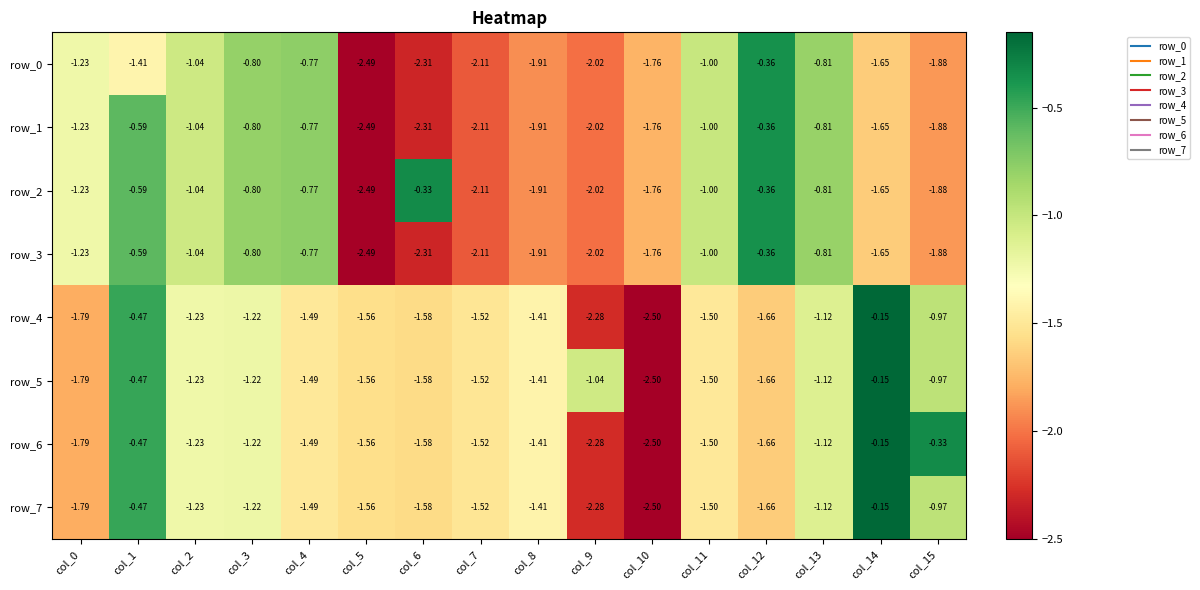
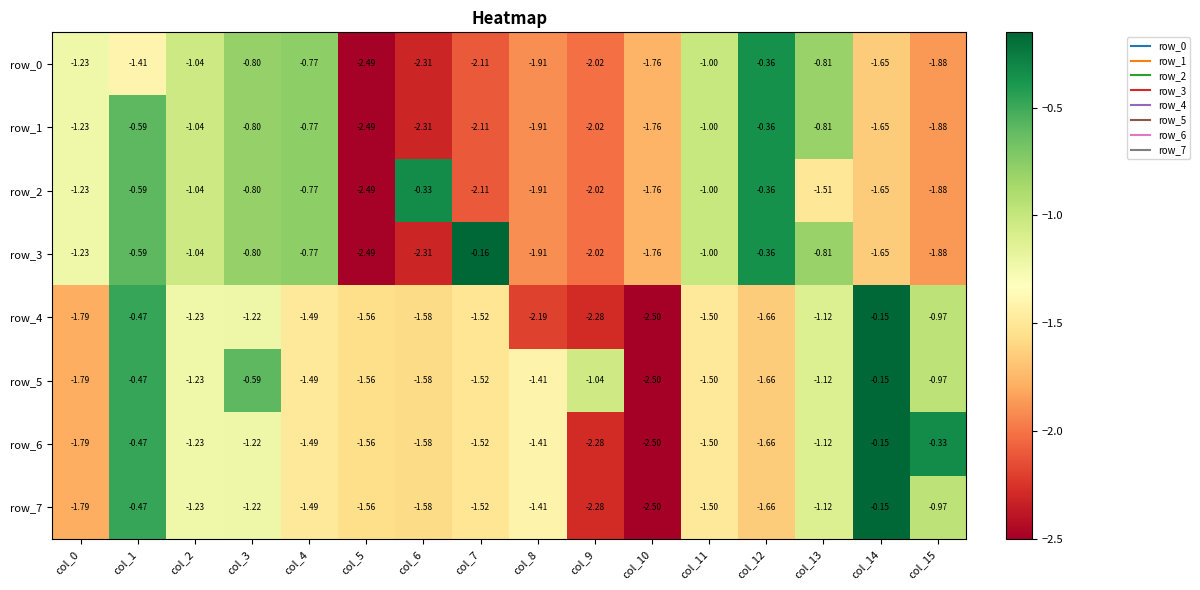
  {
    "row_0": {
      "col_0": -1.23,
      "col_1": -1.41,
      "col_2": -1.04,
      "col_3": -0.80,
      "col_4": -0.77,
      "col_5": -2.49,
      "col_6": -2.31,
      "col_7": -2.11,
      "col_8": -1.91,
      "col_9": -2.02,
      "col_10": -1.76,
      "col_11": -1.00,
      "col_12": -0.36,
      "col_13": -0.81,
      "col_14": -1.65,
      "col_15": -1.88
    },
    "row_1": {
      "col_0": -1.23,
      "col_1": -0.59,
      "col_2": -1.04,
      "col_3": -0.80,
      "col_4": -0.77,
      "col_5": -2.49,
      "col_6": -2.31,
      "col_7": -2.11,
      "col_8": -1.91,
      "col_9": -2.02,
      "col_10": -1.76,
      "col_11": -1.00,
      "col_12": -0.36,
      "col_13": -0.81,
      "col_14": -1.65,
      "col_15": -1.88
    },
    "row_2": {
      "col_0": -1.23,
      "col_1": -0.59,
      "col_2": -1.04,
      "col_3": -0.80,
      "col_4": -0.77,
      "col_5": -2.49,
      "col_6": -0.33,
      "col_7": -2.11,
      "col_8": -1.91,
      "col_9": -2.02,
      "col_10": -1.76,
      "col_11": -1.00,
      "col_12": -0.36,
-     "col_13": -0.81,
+     "col_13": -1.51,
      "col_14": -1.65,
      "col_15": -1.88
    },
    "row_3": {
      "col_0": -1.23,
      "col_1": -0.59,
      "col_2": -1.04,
      "col_3": -0.80,
      "col_4": -0.77,
      "col_5": -2.49,
      "col_6": -2.31,
-     "col_7": -2.11,
+     "col_7": -0.16,
      "col_8": -1.91,
      "col_9": -2.02,
      "col_10": -1.76,
      "col_11": -1.00,
      "col_12": -0.36,
      "col_13": -0.81,
      "col_14": -1.65,
      "col_15": -1.88
    },
    "row_4": {
      "col_0": -1.79,
      "col_1": -0.47,
      "col_2": -1.23,
      "col_3": -1.22,
      "col_4": -1.49,
      "col_5": -1.56,
      "col_6": -1.58,
      "col_7": -1.52,
-     "col_8": -1.41,
+     "col_8": -2.19,
      "col_9": -2.28,
      "col_10": -2.50,
      "col_11": -1.50,
      "col_12": -1.66,
      "col_13": -1.12,
      "col_14": -0.15,
      "col_15": -0.97
    },
    "row_5": {
      "col_0": -1.79,
      "col_1": -0.47,
      "col_2": -1.23,
-     "col_3": -1.22,
+     "col_3": -0.59,
      "col_4": -1.49,
      "col_5": -1.56,
      "col_6": -1.58,
      "col_7": -1.52,
      "col_8": -1.41,
      "col_9": -1.04,
      "col_10": -2.50,
      "col_11": -1.50,
      "col_12": -1.66,
      "col_13": -1.12,
      "col_14": -0.15,
      "col_15": -0.97
    },
    "row_6": {
      "col_0": -1.79,
      "col_1": -0.47,
      "col_2": -1.23,
      "col_3": -1.22,
      "col_4": -1.49,
      "col_5": -1.56,
      "col_6": -1.58,
      "col_7": -1.52,
      "col_8": -1.41,
      "col_9": -2.28,
      "col_10": -2.50,
      "col_11": -1.50,
      "col_12": -1.66,
      "col_13": -1.12,
      "col_14": -0.15,
      "col_15": -0.33
    },
    "row_7": {
      "col_0": -1.79,
      "col_1": -0.47,
      "col_2": -1.23,
      "col_3": -1.22,
      "col_4": -1.49,
      "col_5": -1.56,
      "col_6": -1.58,
      "col_7": -1.52,
      "col_8": -1.41,
      "col_9": -2.28,
      "col_10": -2.50,
      "col_11": -1.50,
      "col_12": -1.66,
      "col_13": -1.12,
      "col_14": -0.15,
      "col_15": -0.97
    }
  }
